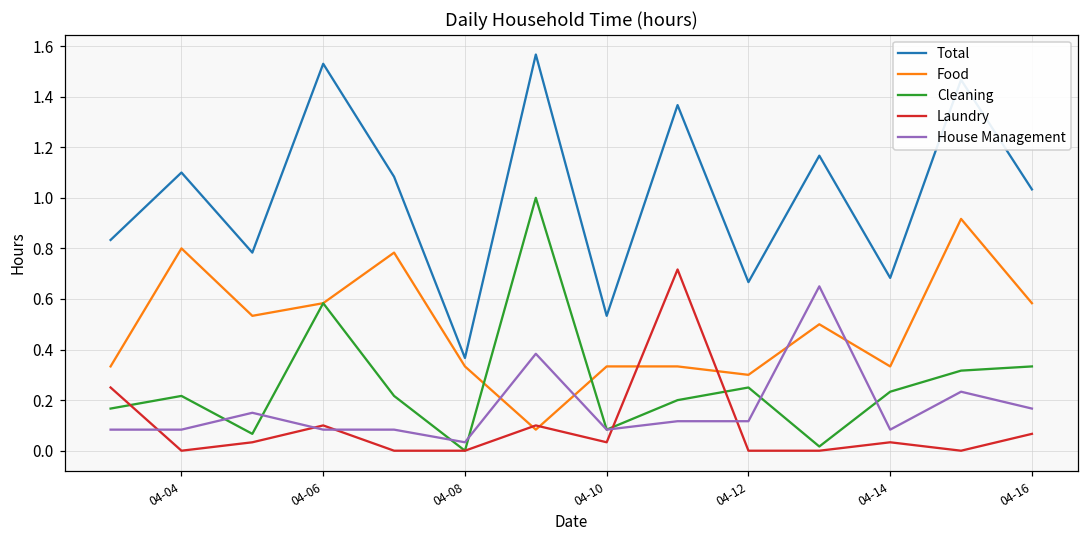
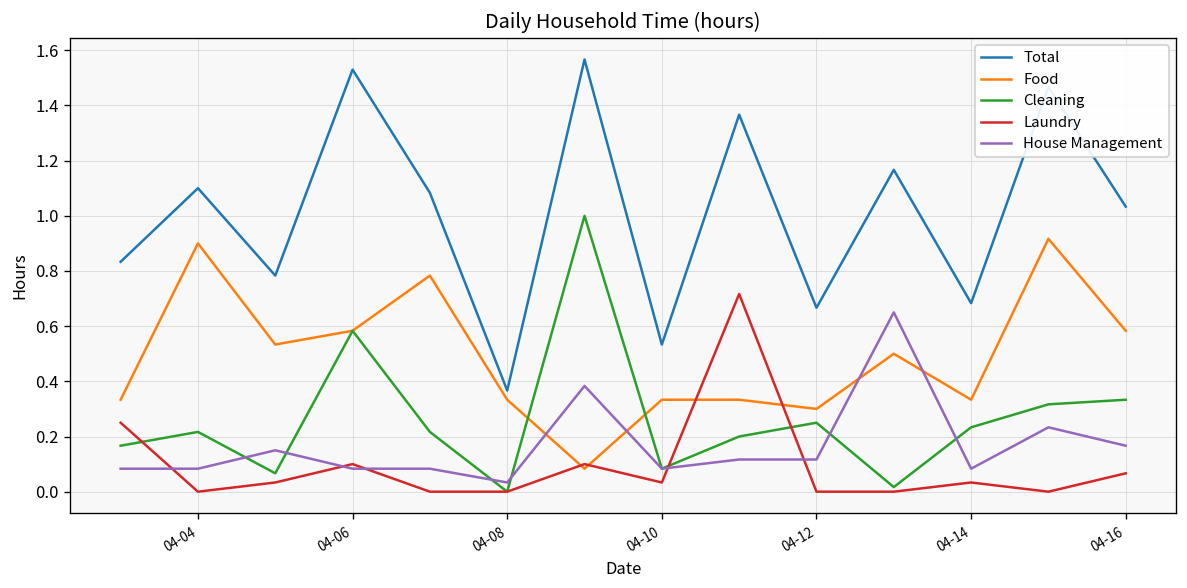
  {
    "Total": {
      "04-04": 1.1,
      "04-06": 1.53,
      "04-08": 0.37,
      "04-10": 0.53,
      "04-12": 0.67,
      "04-14": 0.68,
      "04-16": 1.03
    },
    "Food": {
-     "04-04": 0.8,
+     "04-04": 0.9,
      "04-08": 0.33,
      "04-10": 0.33,
      "04-12": 0.3,
      "04-14": 0.33,
      "04-16": 0.58
    },
    "Cleaning": {
      "04-04": 0.22,
      "04-12": 0.25,
      "04-14": 0.23,
      "04-16": 0.33
    },
    "Laundry": {
      "04-04": 0.0,
      "04-06": 0.1,
      "04-10": 0.03,
      "04-12": 0.0,
      "04-14": 0.03,
      "04-16": 0.07
    },
    "House Management": {
      "04-04": 0.08,
      "04-06": 0.08,
      "04-08": 0.03,
      "04-12": 0.12,
      "04-14": 0.08,
      "04-16": 0.17
    }
  }
